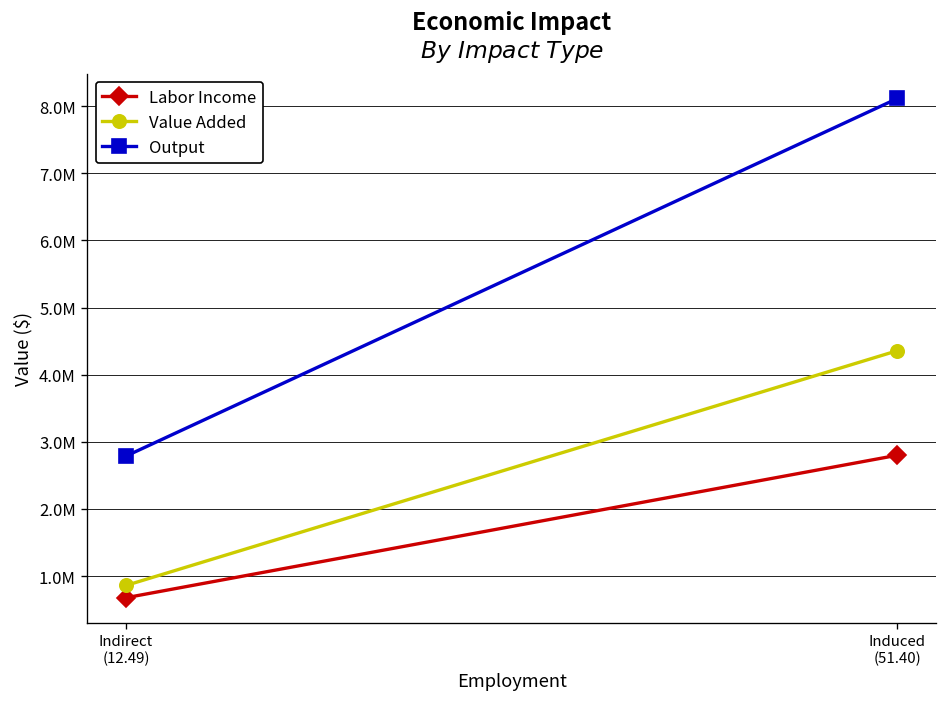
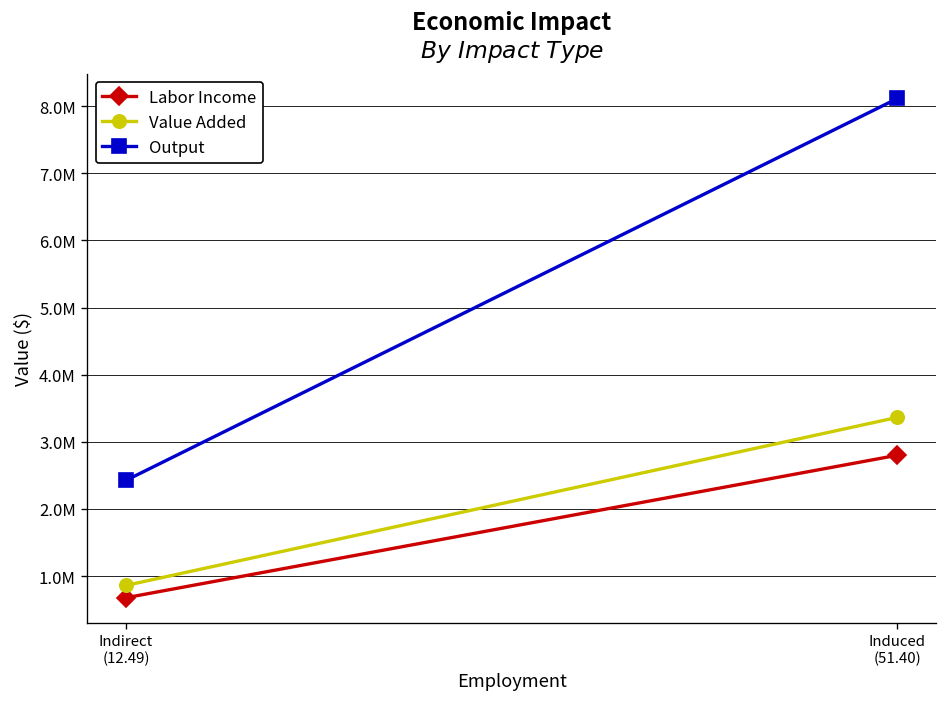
  {
    "Labor Income": {
      "Indirect (12.49)": 700000,
      "Induced (51.40)": 2800000
    },
    "Value Added": {
      "Indirect (12.49)": 900000,
-     "Induced (51.40)": 4400000
+     "Induced (51.40)": 3400000
    },
    "Output": {
-     "Indirect (12.49)": 2800000,
+     "Indirect (12.49)": 2400000,
      "Induced (51.40)": 8100000
    }
  }
